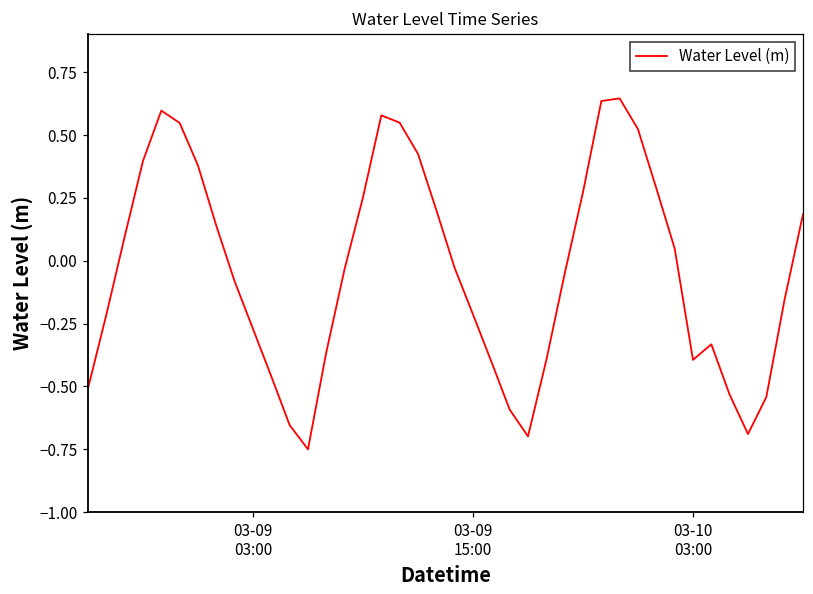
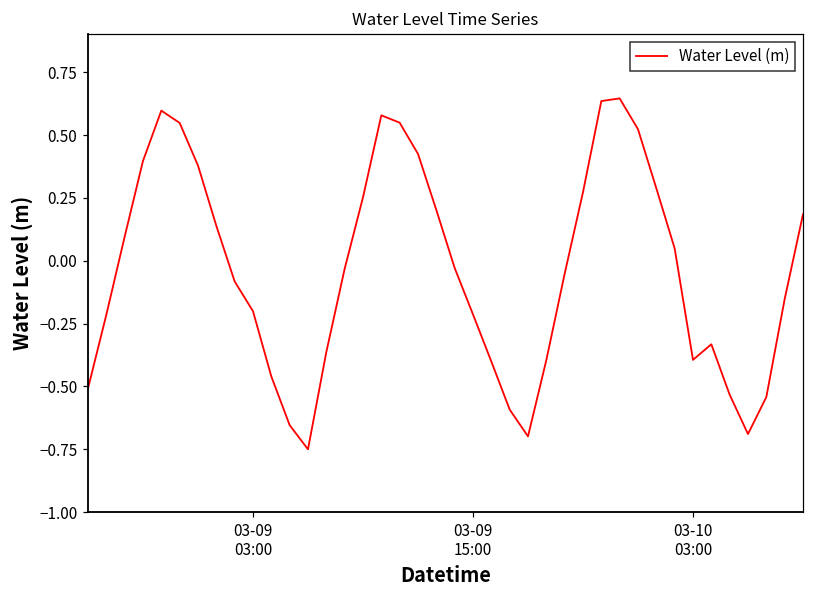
  {
-   "03-09 03:00": -0.27,
+   "03-09 03:00": -0.20,
    "03-09 15:00": -0.21,
    "03-10 03:00": -0.39
  }
